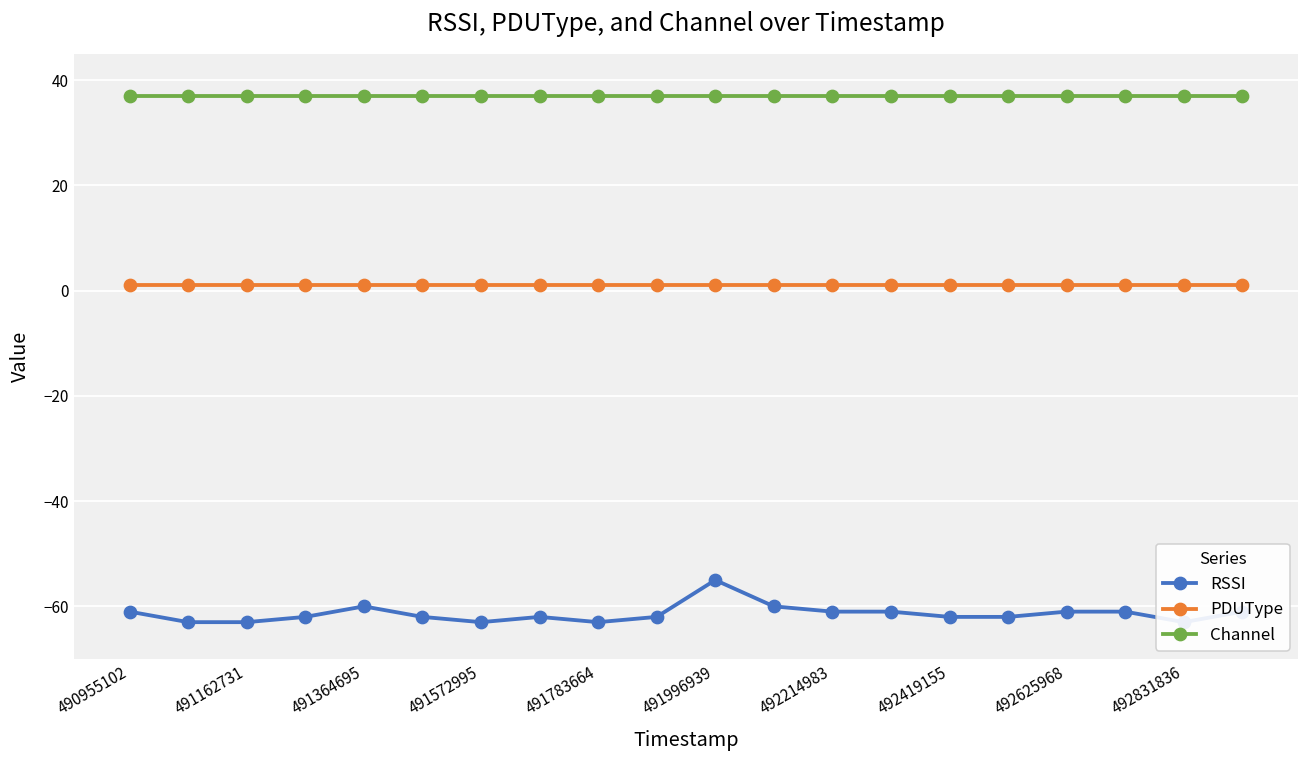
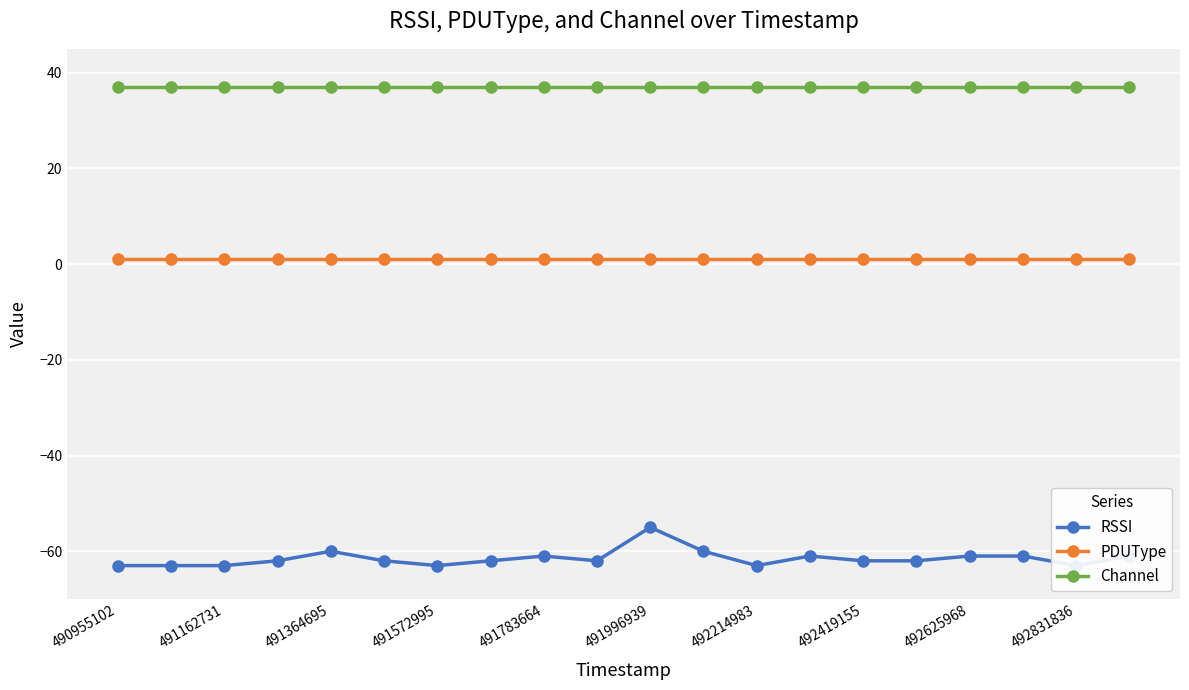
  {
    "RSSI": {
-     "490955102": -61,
+     "490955102": -63,
      "491162731": -63,
      "491364695": -60,
      "491572995": -63,
-     "491783664": -63,
+     "491783664": -61,
      "491996939": -55,
-     "492214983": -61,
+     "492214983": -63,
      "492419155": -62,
      "492625968": -61
    },
    "PDUType": {
      "490955102": 1,
      "491162731": 1,
      "491364695": 1,
      "491572995": 1,
      "491783664": 1,
      "491996939": 1,
      "492214983": 1,
      "492419155": 1,
      "492625968": 1,
      "492831836": 1
    },
    "Channel": {
      "490955102": 37,
      "491162731": 37,
      "491364695": 37,
      "491572995": 37,
      "491783664": 37,
      "491996939": 37,
      "492214983": 37,
      "492419155": 37,
      "492625968": 37,
      "492831836": 37
    }
  }
